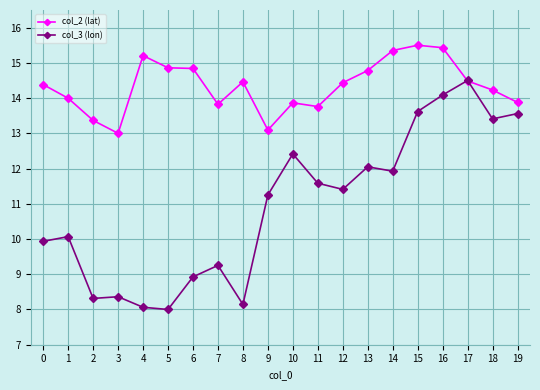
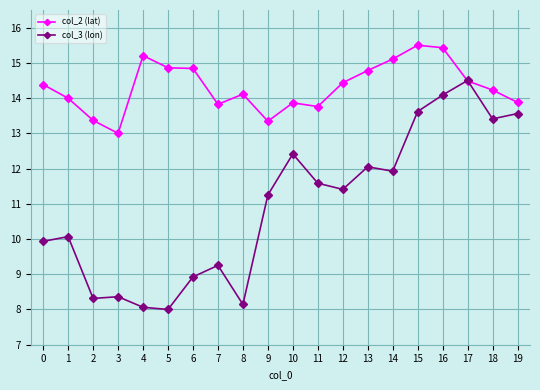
  {
    "col_2 (lat)": {
      "0": 14.4,
      "1": 14.0,
      "2": 13.4,
      "3": 13.0,
      "4": 15.2,
      "5": 14.9,
      "6": 14.8,
      "7": 13.8,
-     "8": 14.5,
-     "9": 13.1,
+     "8": 14.1,
+     "9": 13.3,
      "10": 13.9,
      "11": 13.8,
      "12": 14.4,
      "13": 14.8,
-     "14": 15.4,
+     "14": 15.1,
      "15": 15.5,
      "16": 15.4,
      "18": 14.2,
      "19": 13.9
    },
    "col_3 (lon)": {
      "0": 9.9,
      "1": 10.1,
      "2": 8.3,
      "3": 8.4,
      "4": 8.1,
      "5": 8.0,
      "6": 8.9,
      "7": 9.3,
      "8": 8.1,
      "9": 11.3,
      "10": 12.4,
      "11": 11.6,
      "12": 11.4,
      "13": 12.0,
      "14": 11.9,
      "15": 13.6,
      "16": 14.1,
      "18": 13.4,
      "19": 13.6
    }
  }
